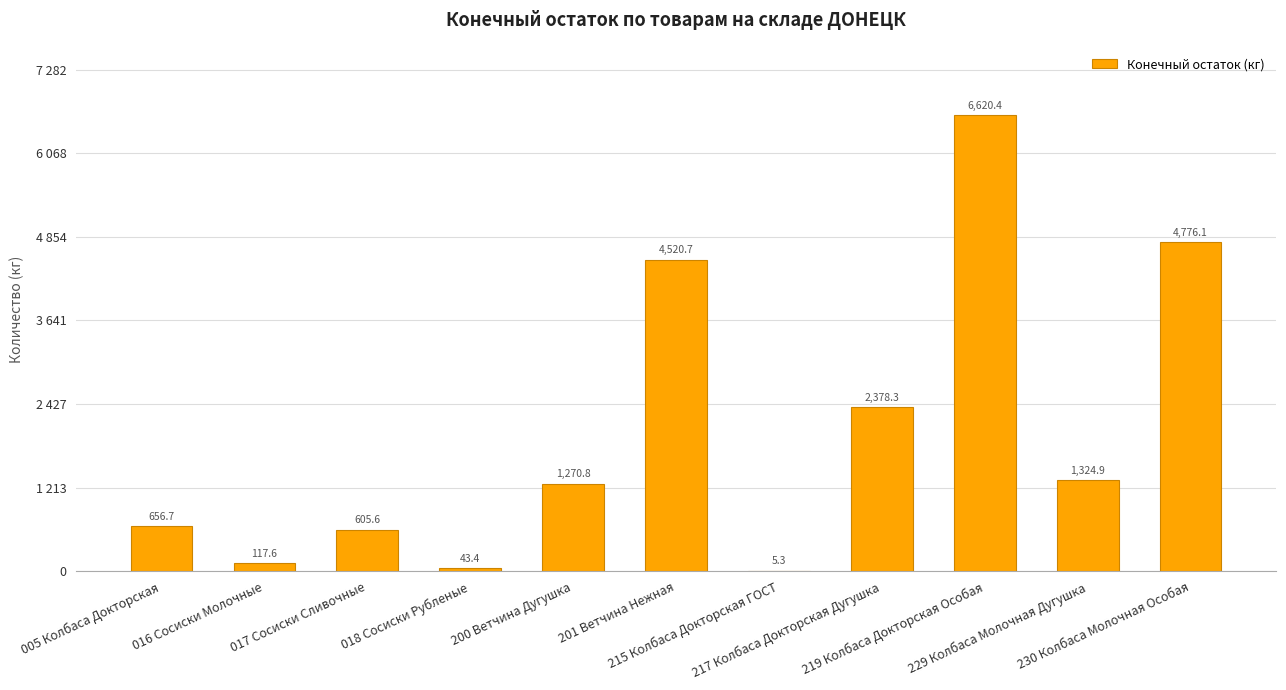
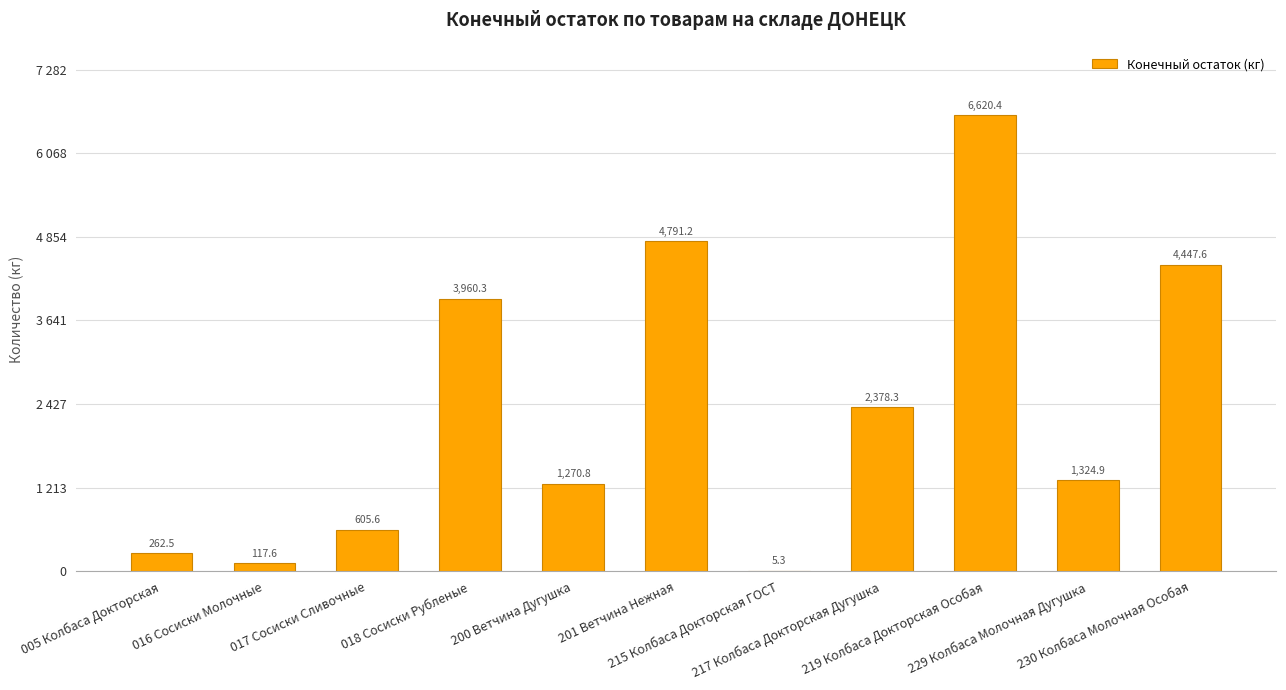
  {
-   "005 Колбаса Докторская": "656.7",
+   "005 Колбаса Докторская": "262.5",
    "016 Сосиски Молочные": "117.6",
    "017 Сосиски Сливочные": "605.6",
-   "018 Сосиски Рубленые": "43.4",
+   "018 Сосиски Рубленые": "3,960.3",
    "200 Ветчина Дугушка": "1,270.8",
-   "201 Ветчина Нежная": "4,520.7",
+   "201 Ветчина Нежная": "4,791.2",
    "215 Колбаса Докторская ГОСТ": "5.3",
    "217 Колбаса Докторская Дугушка": "2,378.3",
    "219 Колбаса Докторская Особая": "6,620.4",
    "229 Колбаса Молочная Дугушка": "1,324.9",
-   "230 Колбаса Молочная Особая": "4,776.1"
+   "230 Колбаса Молочная Особая": "4,447.6"
  }
